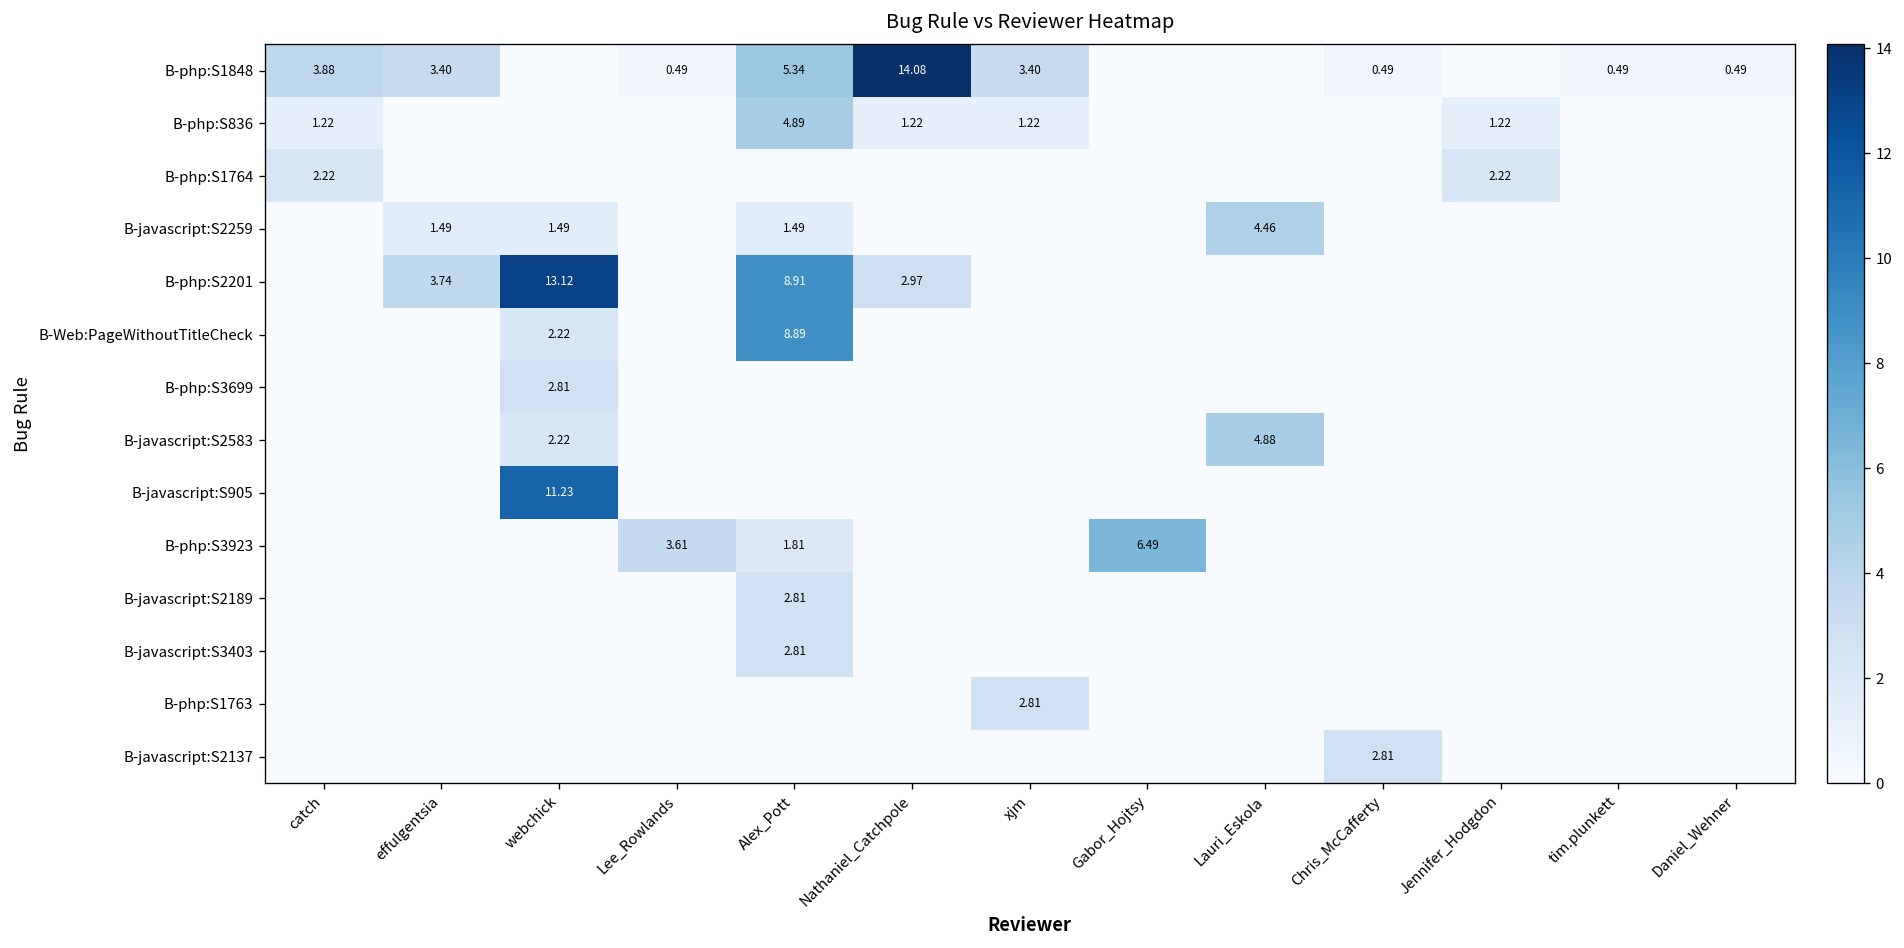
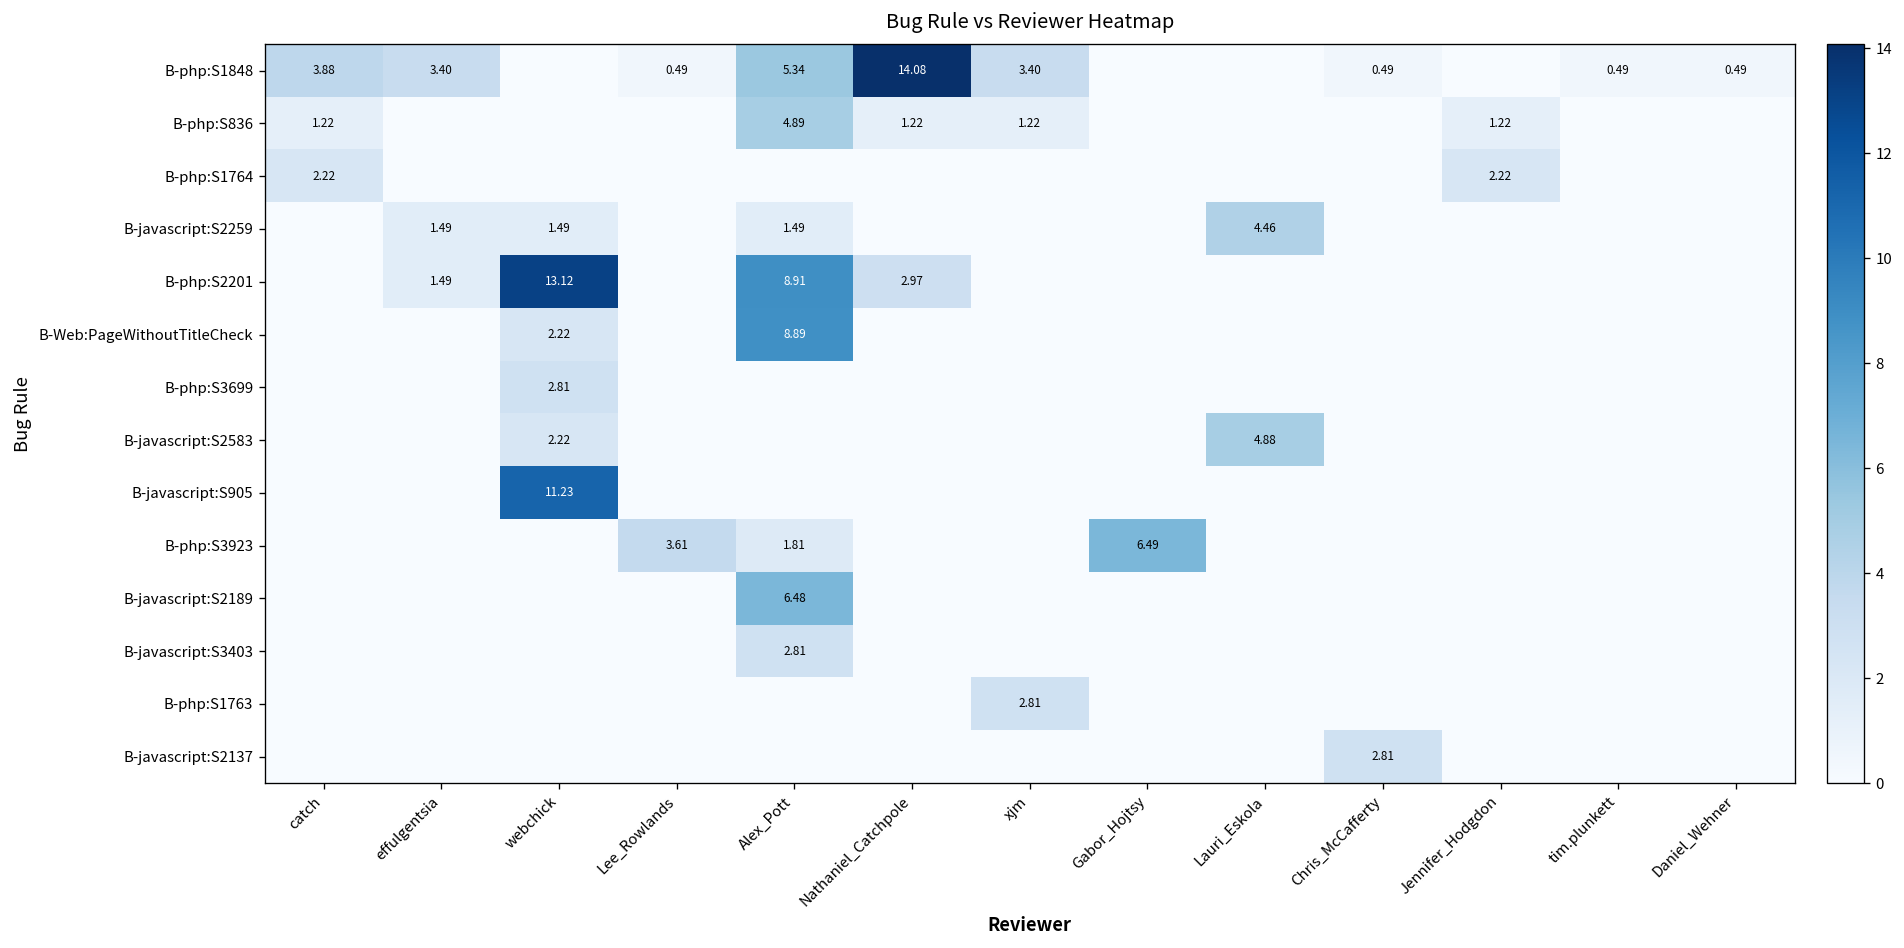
  {
    "B-php:S1848": {
      "catch": 3.88,
      "effulgentsia": 3.40,
      "Lee_Rowlands": 0.49,
      "Alex_Pott": 5.34,
      "Nathaniel_Catchpole": 14.08,
      "xjm": 3.40,
      "Chris_McCafferty": 0.49,
      "tim.plunkett": 0.49,
      "Daniel_Wehner": 0.49
    },
    "B-php:S836": {
      "catch": 1.22,
      "Alex_Pott": 4.89,
      "Nathaniel_Catchpole": 1.22,
      "xjm": 1.22,
      "Jennifer_Hodgdon": 1.22
    },
    "B-php:S1764": {
      "catch": 2.22,
      "Jennifer_Hodgdon": 2.22
    },
    "B-javascript:S2259": {
      "effulgentsia": 1.49,
      "webchick": 1.49,
      "Alex_Pott": 1.49,
      "Lauri_Eskola": 4.46
    },
    "B-php:S2201": {
-     "effulgentsia": 3.74,
+     "effulgentsia": 1.49,
      "webchick": 13.12,
      "Alex_Pott": 8.91,
      "Nathaniel_Catchpole": 2.97
    },
    "B-Web:PageWithoutTitleCheck": {
      "webchick": 2.22,
      "Alex_Pott": 8.89
    },
    "B-php:S3699": {
      "webchick": 2.81
    },
    "B-javascript:S2583": {
      "webchick": 2.22,
      "Lauri_Eskola": 4.88
    },
    "B-javascript:S905": {
      "webchick": 11.23
    },
    "B-php:S3923": {
      "Lee_Rowlands": 3.61,
      "Alex_Pott": 1.81,
      "Gabor_Hojtsy": 6.49
    },
    "B-javascript:S2189": {
-     "Alex_Pott": 2.81
+     "Alex_Pott": 6.48
    },
    "B-javascript:S3403": {
      "Alex_Pott": 2.81
    },
    "B-php:S1763": {
      "xjm": 2.81
    },
    "B-javascript:S2137": {
      "Chris_McCafferty": 2.81
    }
  }
